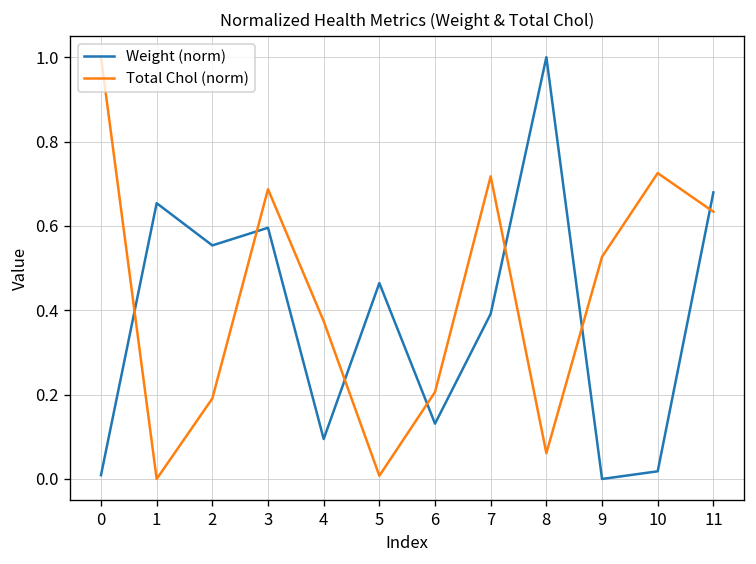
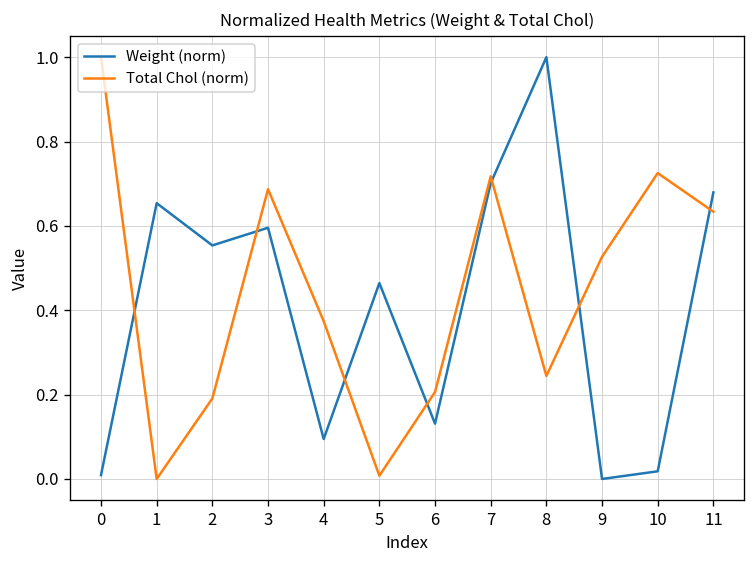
  {
    "Weight (norm)": {
      "0": 0.01,
      "1": 0.65,
      "2": 0.55,
      "3": 0.60,
      "4": 0.09,
      "5": 0.46,
      "6": 0.13,
-     "7": 0.39,
+     "7": 0.70,
      "8": 1.00,
      "9": 0.00,
      "10": 0.02,
      "11": 0.68
    },
    "Total Chol (norm)": {
      "1": 0.00,
      "2": 0.19,
      "3": 0.69,
      "4": 0.37,
      "5": 0.01,
      "6": 0.21,
      "7": 0.72,
-     "8": 0.06,
+     "8": 0.24,
      "9": 0.53,
      "10": 0.73,
      "11": 0.63
    }
  }
